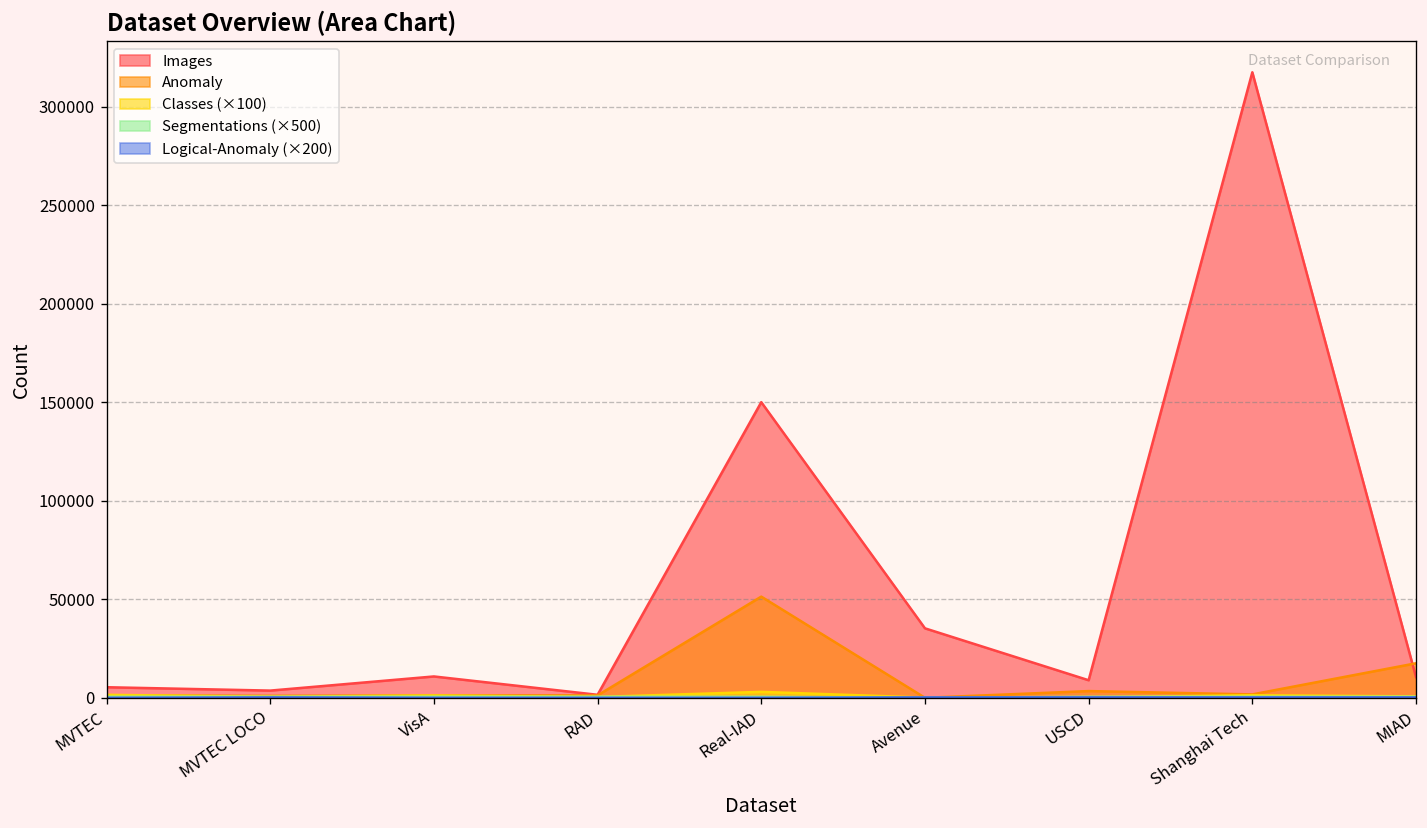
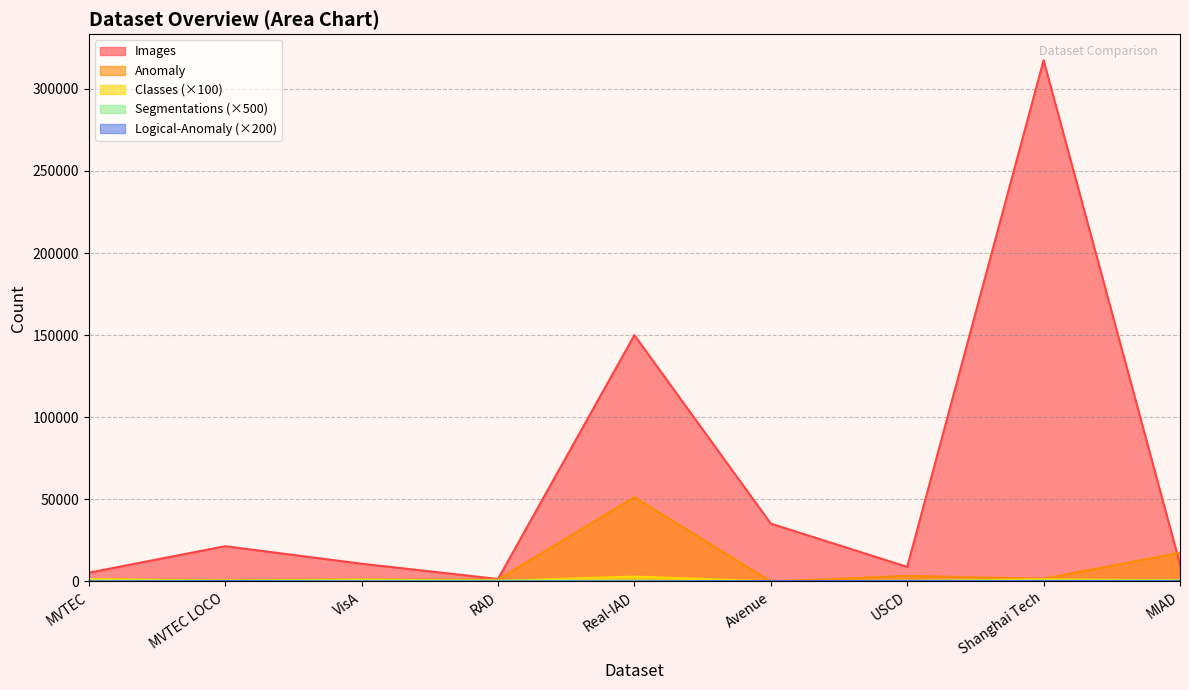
  {
    "Images": {
      "MVTEC": 5000,
-     "MVTEC LOCO": 4000,
+     "MVTEC LOCO": 21000,
      "VisA": 11000,
      "Real-IAD": 150000,
      "Avenue": 35000,
      "USCD": 9000,
      "Shanghai Tech": 317000,
      "MIAD": 11000
    },
    "Anomaly": {
      "Real-IAD": 51000,
      "USCD": 3000,
      "MIAD": 18000
    },
    "Classes (×100)": {
      "Real-IAD": 3000
    }
  }
